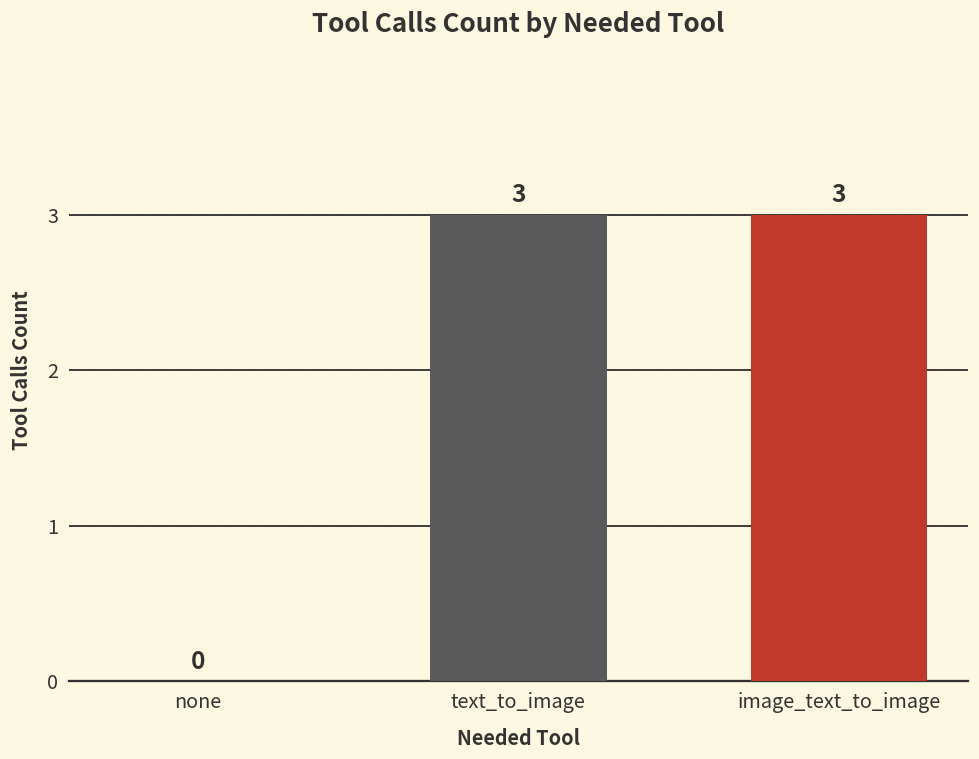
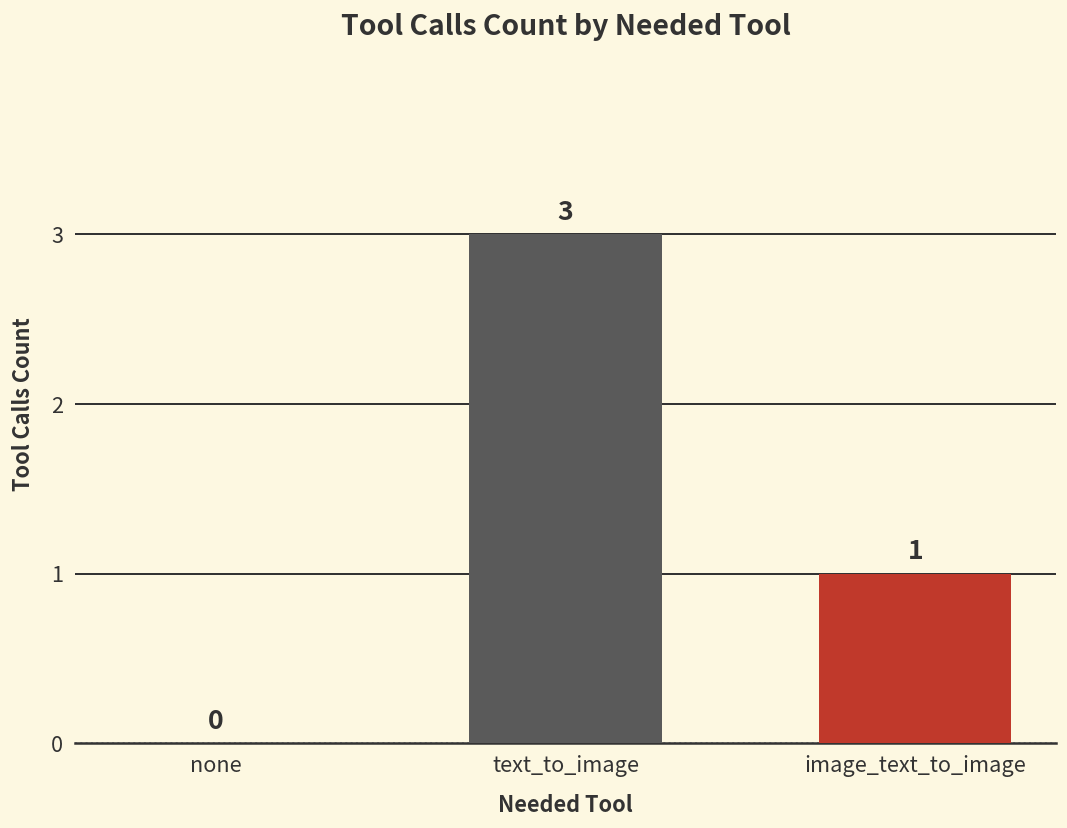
  {
    "none": 0,
    "text_to_image": 3,
-   "image_text_to_image": 3
+   "image_text_to_image": 1
  }
